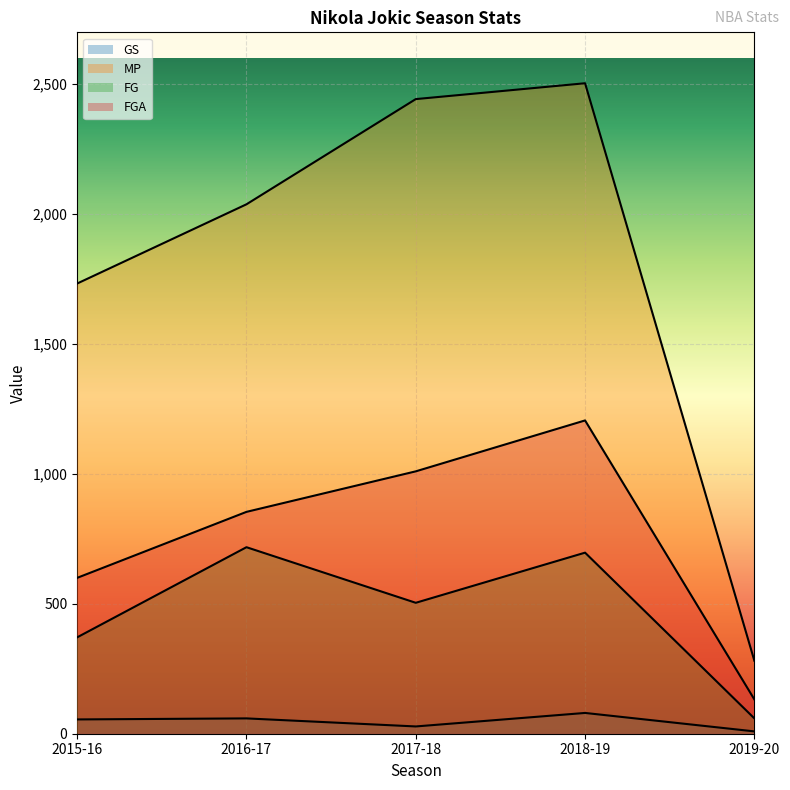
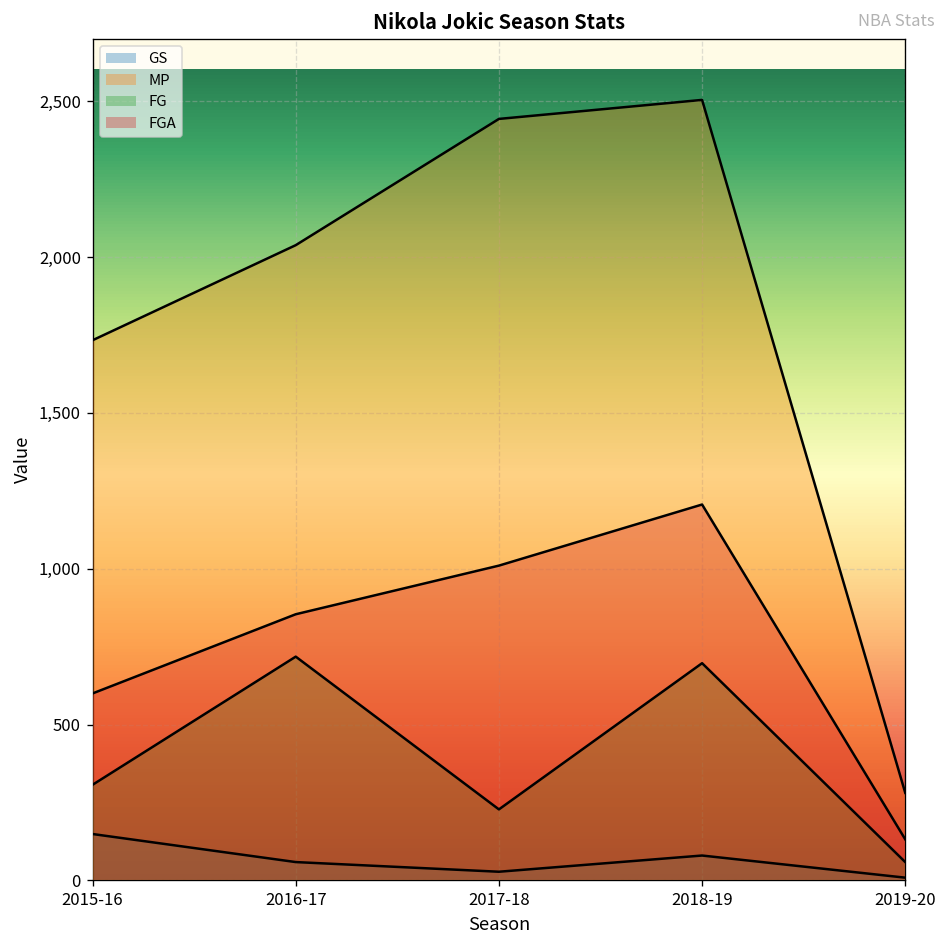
  {
    "GS": {
-     "2015-16": 60,
+     "2015-16": 150,
      "2016-17": 60,
      "2017-18": 30,
      "2018-19": 80,
      "2019-20": 10
    },
    "FG": {
-     "2015-16": 370,
+     "2015-16": 310,
      "2016-17": 720,
-     "2017-18": 500,
+     "2017-18": 230,
      "2018-19": 700,
      "2019-20": 60
    }
  }
